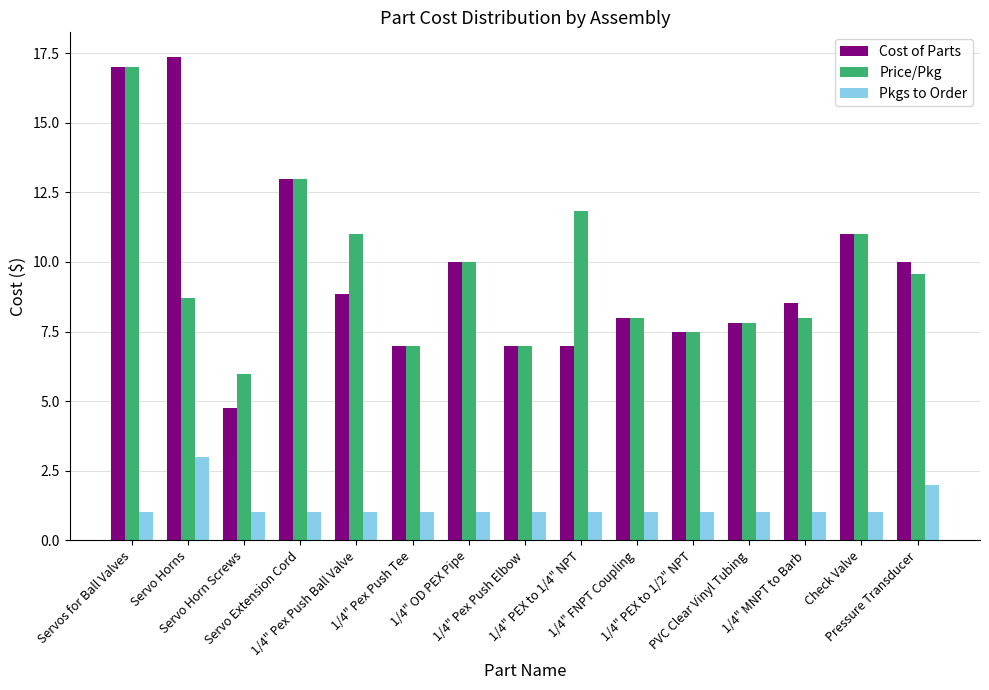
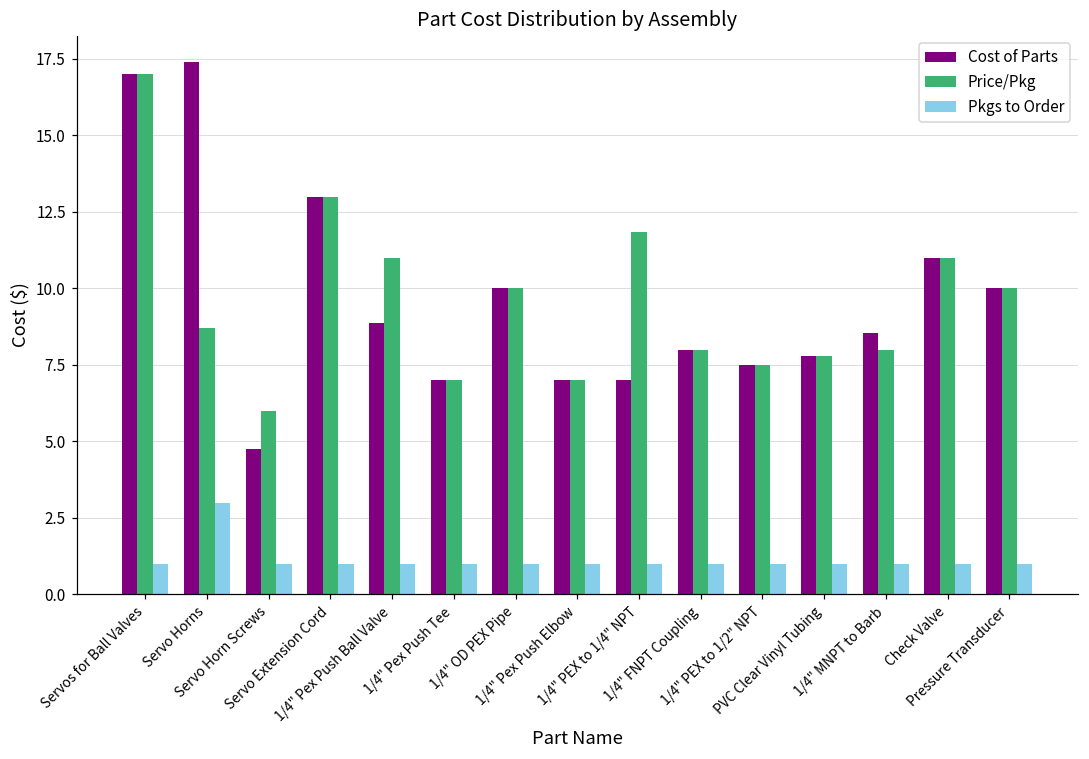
  {
    "Cost of Parts": {
      "Servos for Ball Valves": 17.0,
      "Servo Horns": 17.4,
      "Servo Horn Screws": 4.8,
      "Servo Extension Cord": 13.0,
      "1/4\" Pex Push Ball Valve": 8.9,
      "1/4\" Pex Push Tee": 7.0,
      "1/4\" OD PEX Pipe": 10.0,
      "1/4\" Pex Push Elbow": 7.0,
      "1/4\" PEX to 1/4\" NPT": 7.0,
      "1/4\" FNPT Coupling": 8.0,
      "1/4\" PEX to 1/2\" NPT": 7.5,
      "PVC Clear Vinyl Tubing": 7.8,
      "1/4\" MNPT to Barb": 8.5,
      "Check Valve": 11.0,
      "Pressure Transducer": 10.0
    },
    "Price/Pkg": {
      "Servos for Ball Valves": 17.0,
      "Servo Horns": 8.7,
      "Servo Horn Screws": 6.0,
      "Servo Extension Cord": 13.0,
      "1/4\" Pex Push Ball Valve": 11.0,
      "1/4\" Pex Push Tee": 7.0,
      "1/4\" OD PEX Pipe": 10.0,
      "1/4\" Pex Push Elbow": 7.0,
      "1/4\" PEX to 1/4\" NPT": 11.8,
      "1/4\" FNPT Coupling": 8.0,
      "1/4\" PEX to 1/2\" NPT": 7.5,
      "PVC Clear Vinyl Tubing": 7.8,
      "1/4\" MNPT to Barb": 8.0,
      "Check Valve": 11.0,
-     "Pressure Transducer": 9.6
+     "Pressure Transducer": 10.0
    },
    "Pkgs to Order": {
      "Servos for Ball Valves": 1,
      "Servo Horns": 3,
      "Servo Horn Screws": 1,
      "Servo Extension Cord": 1,
      "1/4\" Pex Push Ball Valve": 1,
      "1/4\" Pex Push Tee": 1,
      "1/4\" OD PEX Pipe": 1,
      "1/4\" Pex Push Elbow": 1,
      "1/4\" PEX to 1/4\" NPT": 1,
      "1/4\" FNPT Coupling": 1,
      "1/4\" PEX to 1/2\" NPT": 1,
      "PVC Clear Vinyl Tubing": 1,
      "1/4\" MNPT to Barb": 1,
      "Check Valve": 1,
-     "Pressure Transducer": 2
+     "Pressure Transducer": 1
    }
  }
